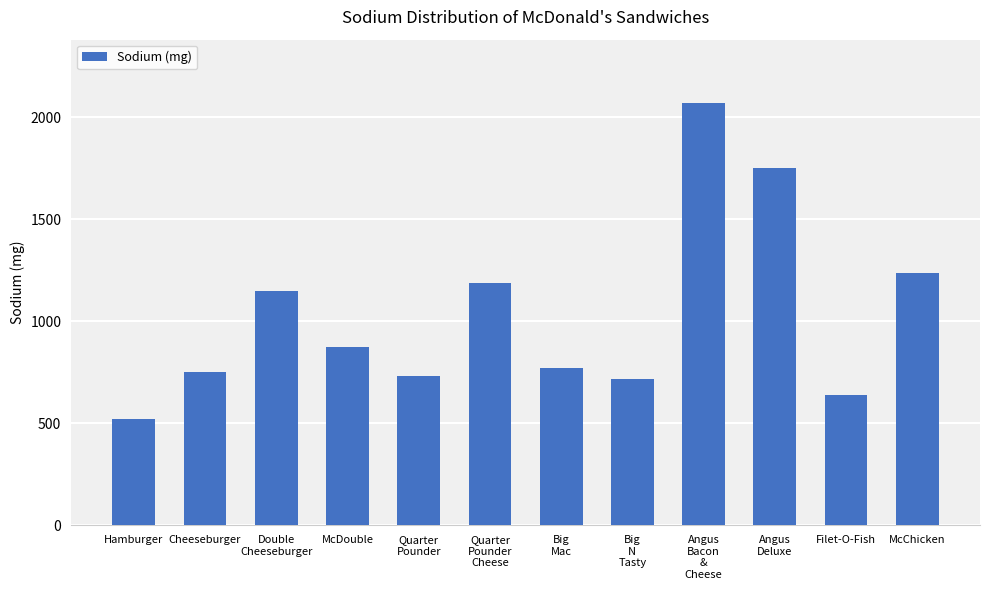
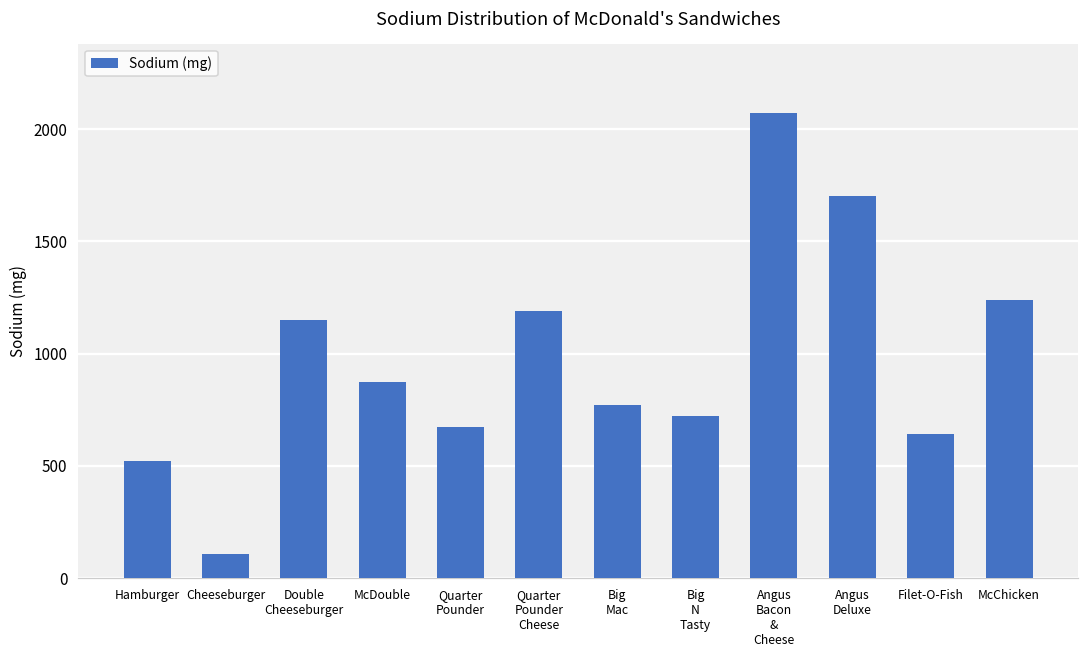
  {
    "Hamburger": 520,
-   "Cheeseburger": 750,
+   "Cheeseburger": 110,
    "Double Cheeseburger": 1150,
    "McDouble": 880,
-   "Quarter Pounder": 730,
+   "Quarter Pounder": 670,
    "Quarter Pounder Cheese": 1190,
    "Big Mac": 770,
    "Big N Tasty": 720,
    "Angus Bacon & Cheese": 2070,
-   "Angus Deluxe": 1750,
+   "Angus Deluxe": 1700,
    "Filet-O-Fish": 640,
    "McChicken": 1240
  }
